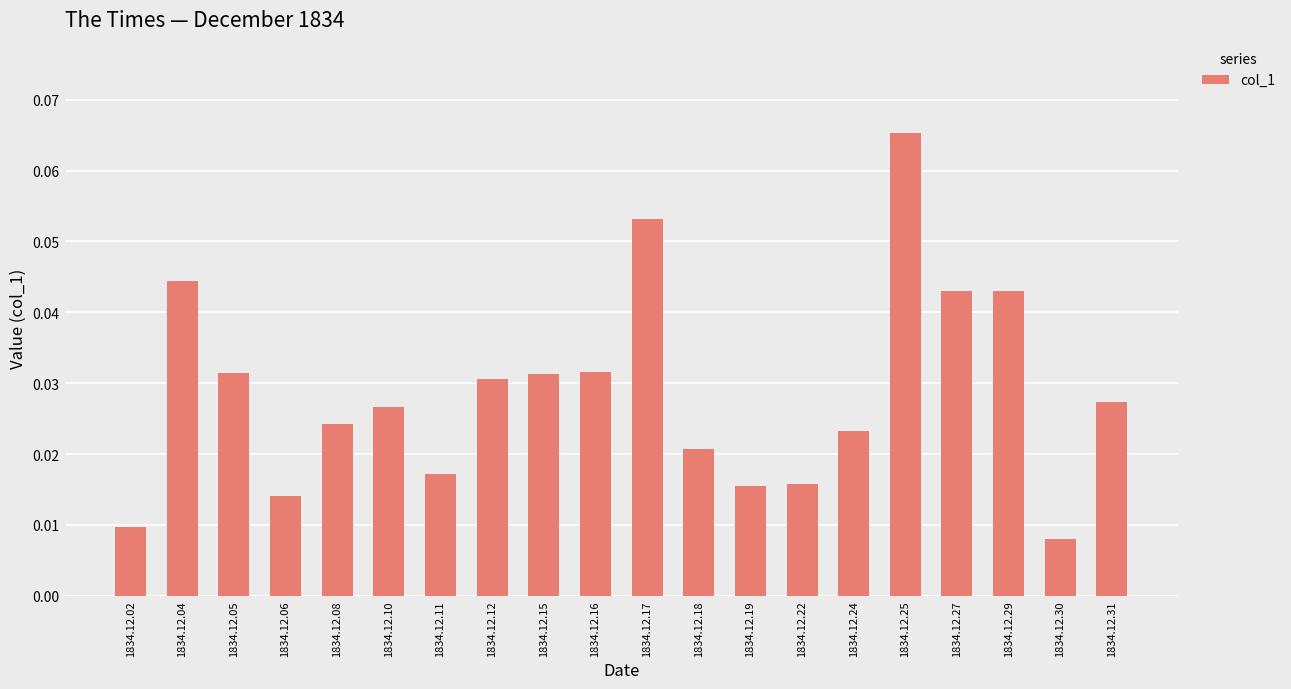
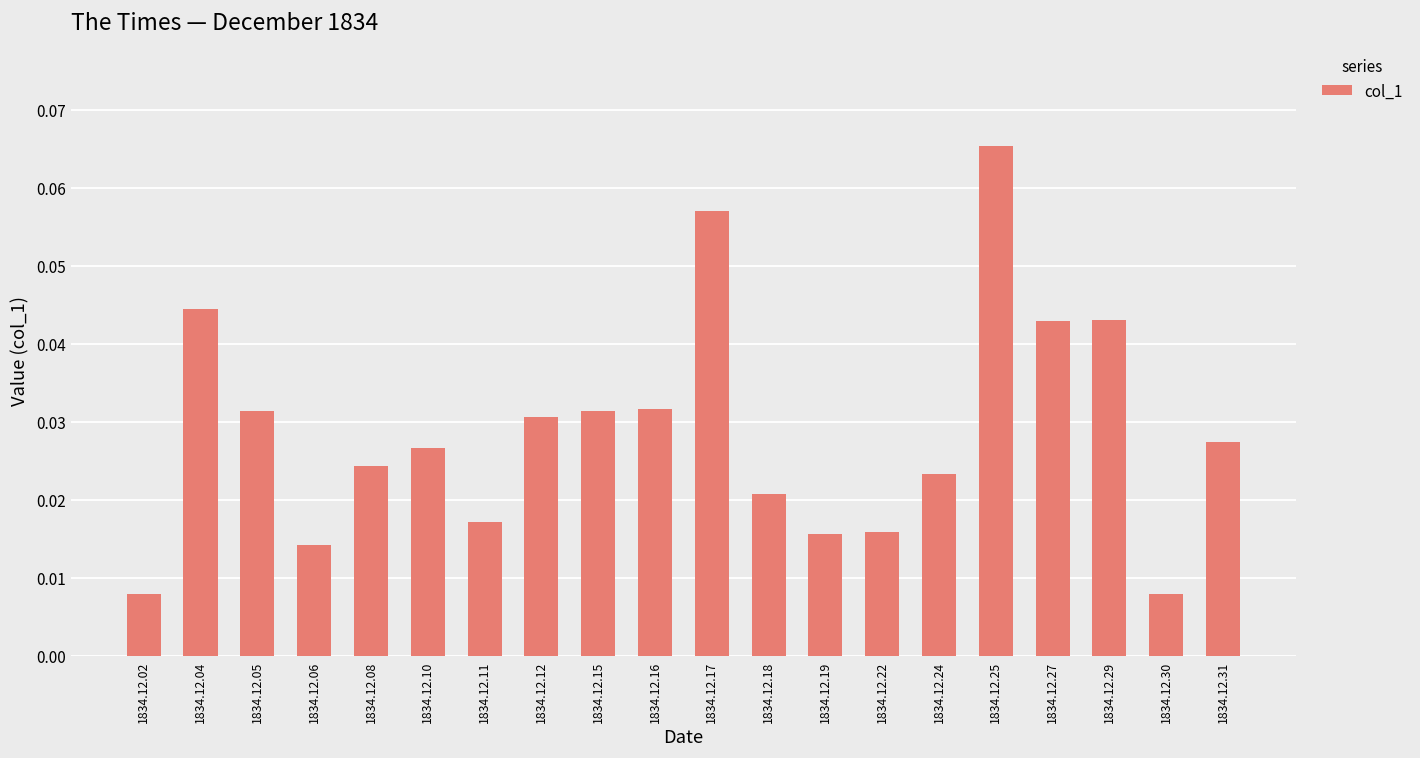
  {
-   "1834.12.02": 0.010,
+   "1834.12.02": 0.008,
    "1834.12.04": 0.044,
    "1834.12.05": 0.031,
    "1834.12.06": 0.014,
    "1834.12.08": 0.024,
    "1834.12.10": 0.027,
    "1834.12.11": 0.017,
    "1834.12.12": 0.031,
    "1834.12.15": 0.031,
    "1834.12.16": 0.032,
-   "1834.12.17": 0.053,
+   "1834.12.17": 0.057,
    "1834.12.18": 0.021,
    "1834.12.19": 0.016,
    "1834.12.22": 0.016,
    "1834.12.24": 0.023,
    "1834.12.25": 0.065,
    "1834.12.27": 0.043,
    "1834.12.29": 0.043,
    "1834.12.30": 0.008,
    "1834.12.31": 0.027
  }
